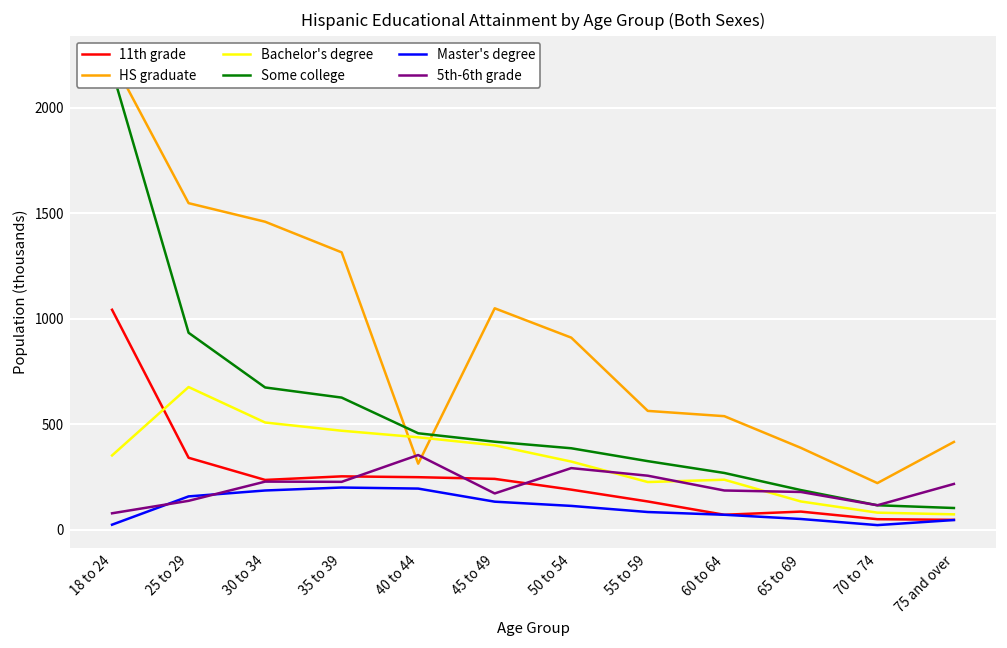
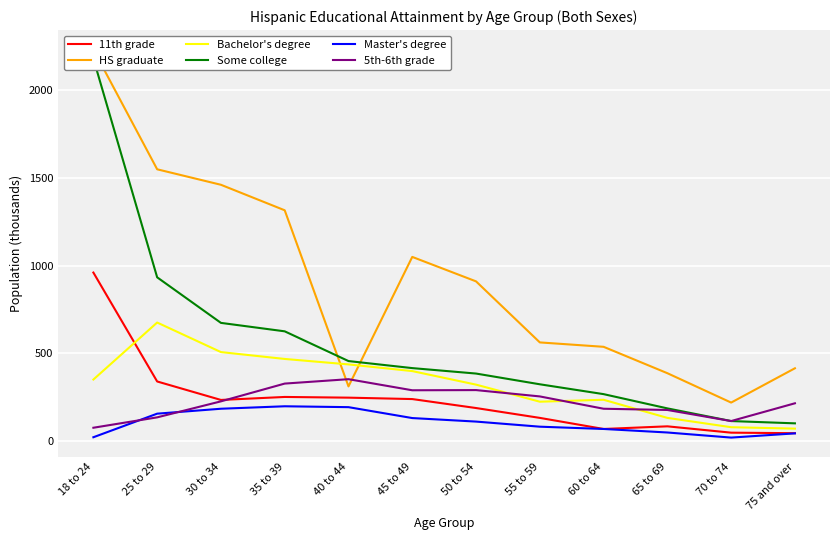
  {
    "11th grade": {
-     "18 to 24": 1040,
+     "18 to 24": 960,
      "25 to 29": 340,
      "35 to 39": 250,
      "40 to 44": 250,
      "45 to 49": 240,
      "50 to 54": 190,
      "55 to 59": 130,
      "65 to 69": 90,
      "70 to 74": 50
    },
    "HS graduate": {
      "25 to 29": 1550,
      "30 to 34": 1460,
      "35 to 39": 1310,
      "40 to 44": 310,
      "45 to 49": 1050,
      "50 to 54": 910,
      "55 to 59": 560,
      "60 to 64": 540,
      "65 to 69": 390,
      "70 to 74": 220,
      "75 and over": 420
    },
    "Bachelor's degree": {
      "18 to 24": 350,
      "25 to 29": 680,
      "30 to 34": 510,
      "35 to 39": 470,
      "40 to 44": 440,
      "45 to 49": 400,
      "50 to 54": 320,
      "55 to 59": 230,
      "60 to 64": 240,
      "65 to 69": 130,
      "70 to 74": 80,
      "75 and over": 70
    },
    "Some college": {
      "25 to 29": 930,
      "30 to 34": 670,
      "35 to 39": 630,
      "40 to 44": 460,
      "45 to 49": 420,
      "50 to 54": 390,
      "55 to 59": 330,
      "60 to 64": 270,
      "75 and over": 100
    },
    "Master's degree": {
      "18 to 24": 20,
      "25 to 29": 160,
      "30 to 34": 190,
      "35 to 39": 200,
      "40 to 44": 200,
      "45 to 49": 130,
      "50 to 54": 110,
      "55 to 59": 80,
      "65 to 69": 50,
      "70 to 74": 20
    },
    "5th-6th grade": {
      "18 to 24": 80,
      "25 to 29": 140,
-     "35 to 39": 230,
+     "35 to 39": 330,
      "40 to 44": 350,
-     "45 to 49": 170,
+     "45 to 49": 290,
      "50 to 54": 290,
      "55 to 59": 260,
      "60 to 64": 190,
      "75 and over": 220
    }
  }
